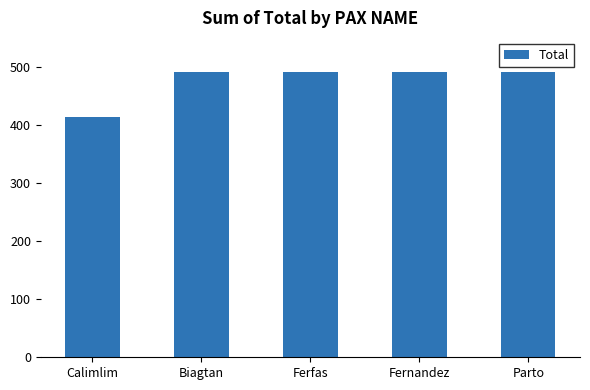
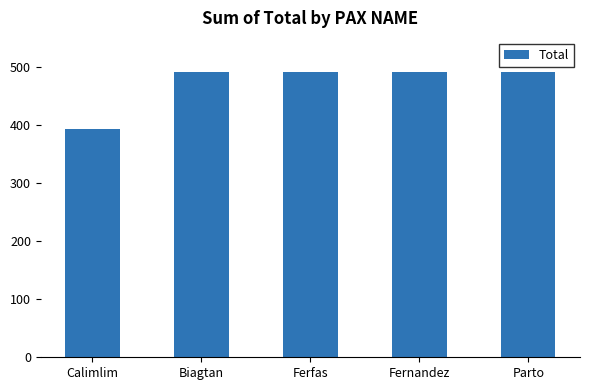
  {
-   "Calimlim": 410,
+   "Calimlim": 390,
    "Biagtan": 490,
    "Ferfas": 490,
    "Fernandez": 490,
    "Parto": 490
  }
